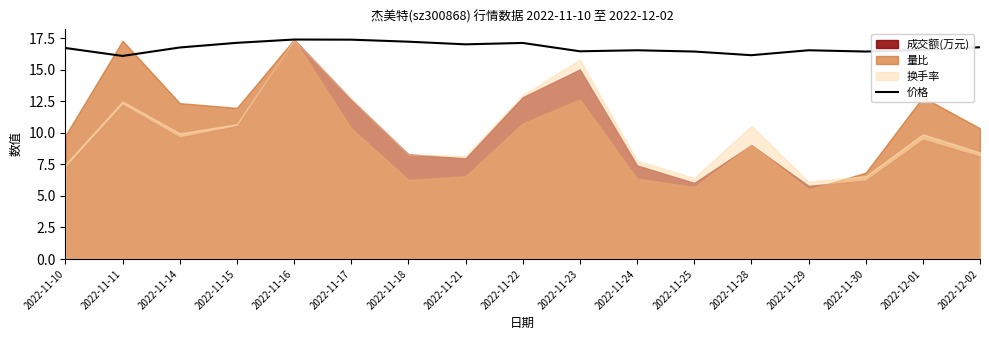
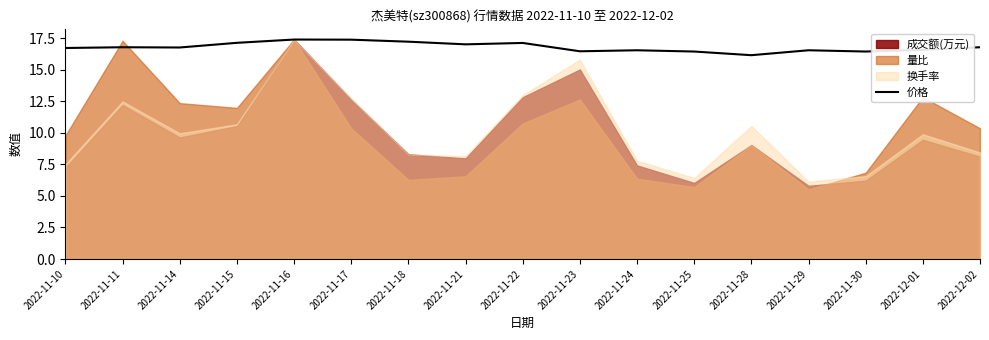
  {
    "价格": {
      "2022-11-10": 16.7,
-     "2022-11-11": 16.1,
+     "2022-11-11": 16.8,
      "2022-11-14": 16.8,
      "2022-11-15": 17.1,
      "2022-11-17": 17.4,
      "2022-11-18": 17.2,
      "2022-11-21": 17.0,
      "2022-11-22": 17.1,
      "2022-11-23": 16.5,
      "2022-11-24": 16.5,
      "2022-11-25": 16.4,
      "2022-11-28": 16.2,
      "2022-11-29": 16.5,
      "2022-11-30": 16.4,
      "2022-12-02": 16.8
    },
    "成交额(万元)": {
      "2022-11-10": 7.2,
      "2022-11-11": 12.2,
      "2022-11-14": 9.6,
      "2022-11-23": 15.0,
      "2022-11-24": 7.4,
      "2022-11-25": 6.0,
      "2022-11-29": 5.8,
      "2022-11-30": 6.2,
      "2022-12-01": 9.4,
      "2022-12-02": 8.1
    },
    "量比": {
      "2022-11-10": 9.8,
      "2022-11-11": 17.3,
      "2022-11-14": 12.4,
      "2022-11-15": 12.0,
      "2022-11-17": 10.4,
      "2022-11-18": 6.3,
      "2022-11-21": 6.6,
      "2022-11-22": 10.7,
      "2022-11-23": 12.6,
      "2022-11-24": 6.4,
      "2022-11-25": 5.7,
      "2022-11-29": 5.5,
      "2022-11-30": 6.8,
      "2022-12-02": 10.4
    },
    "换手率": {
      "2022-11-10": 7.5,
      "2022-11-11": 12.5,
      "2022-11-14": 10.0,
      "2022-11-23": 15.8,
      "2022-11-24": 7.8,
      "2022-11-25": 6.4,
      "2022-11-28": 10.5,
      "2022-11-29": 6.1,
      "2022-11-30": 6.6,
      "2022-12-01": 9.9,
      "2022-12-02": 8.4
    }
  }
